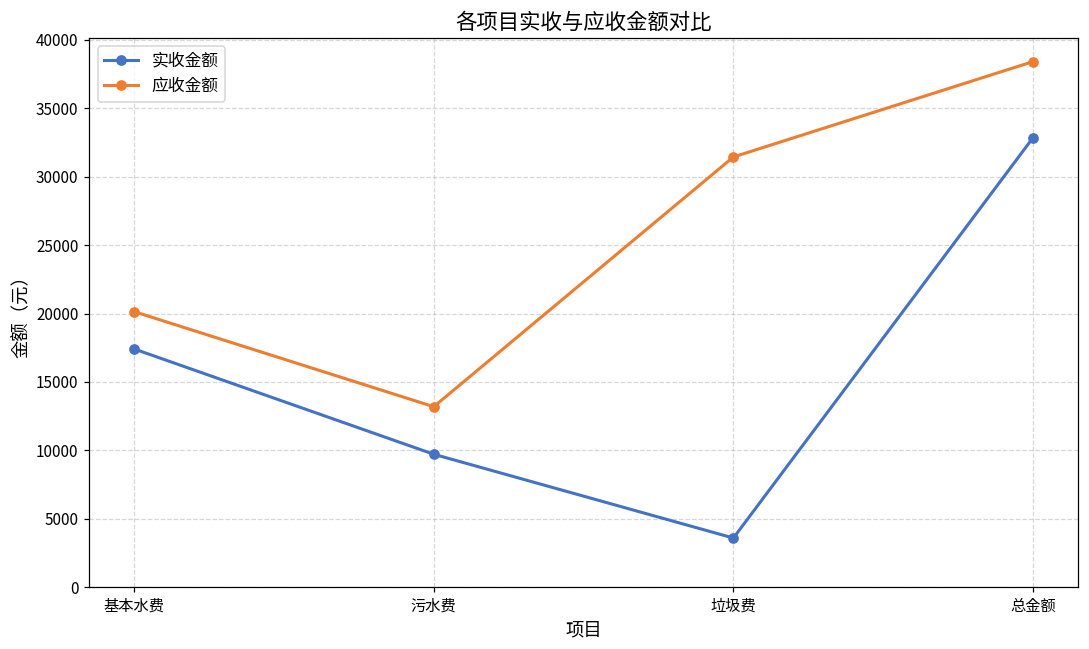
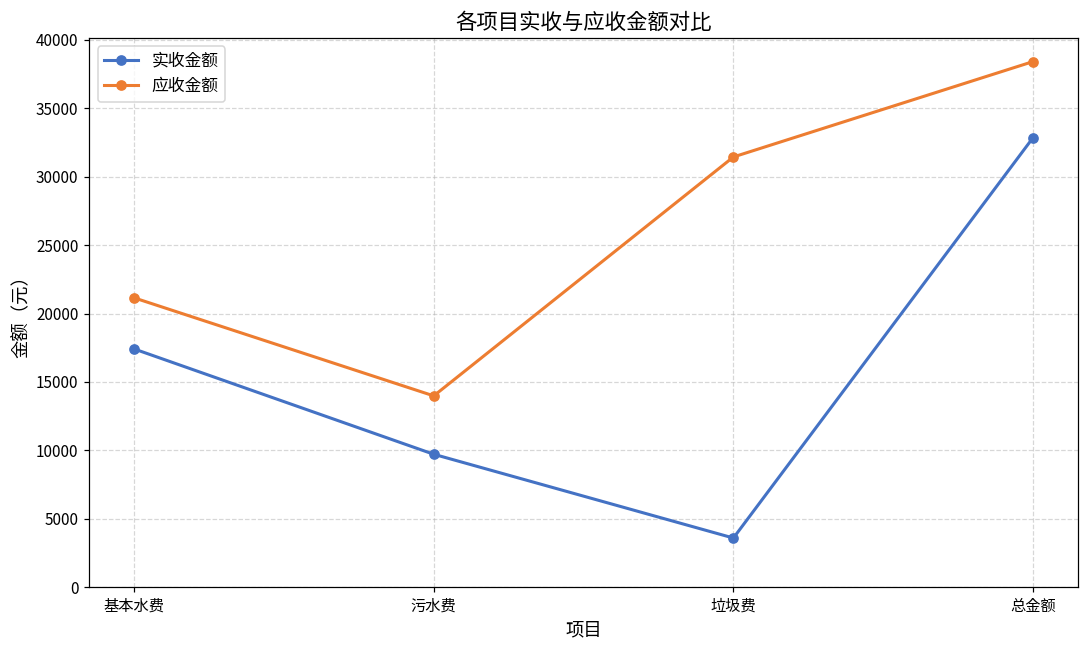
  {
    "实收金额": {
      "基本水费": 17400,
      "污水费": 9700,
      "垃圾费": 3600,
      "总金额": 32900
    },
    "应收金额": {
-     "基本水费": 20100,
-     "污水费": 13200,
+     "基本水费": 21100,
+     "污水费": 14000,
      "垃圾费": 31400,
      "总金额": 38400
    }
  }
